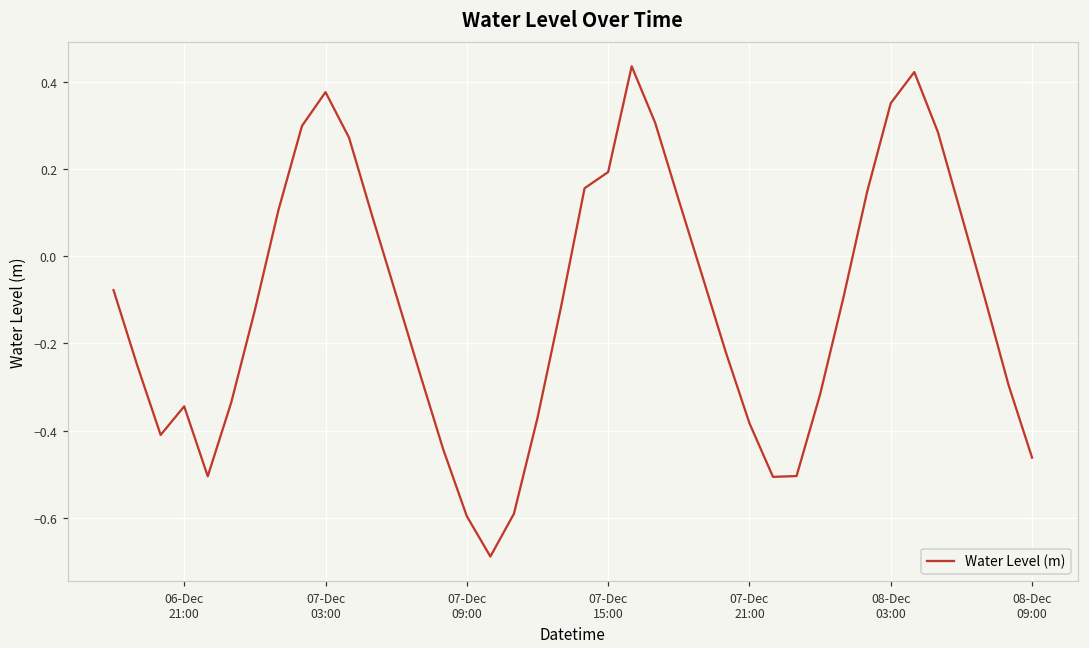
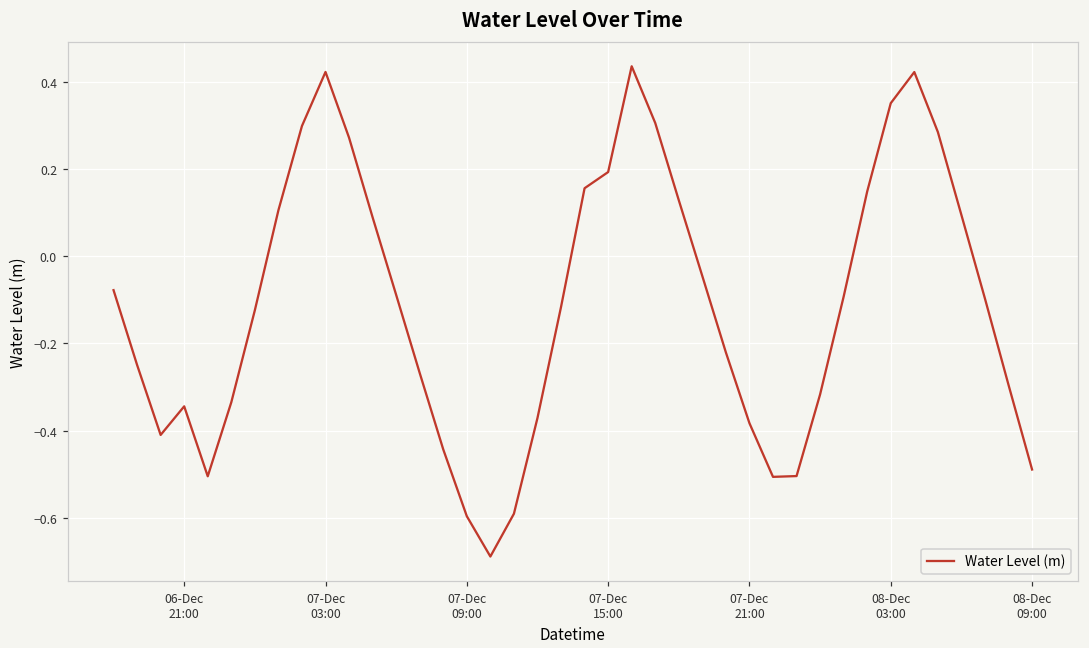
  {
    "06-Dec 21:00": -0.34,
-   "07-Dec 03:00": 0.38,
+   "07-Dec 03:00": 0.42,
    "07-Dec 09:00": -0.60,
    "07-Dec 15:00": 0.19,
    "07-Dec 21:00": -0.38,
    "08-Dec 03:00": 0.35,
-   "08-Dec 09:00": -0.46
+   "08-Dec 09:00": -0.49
  }
